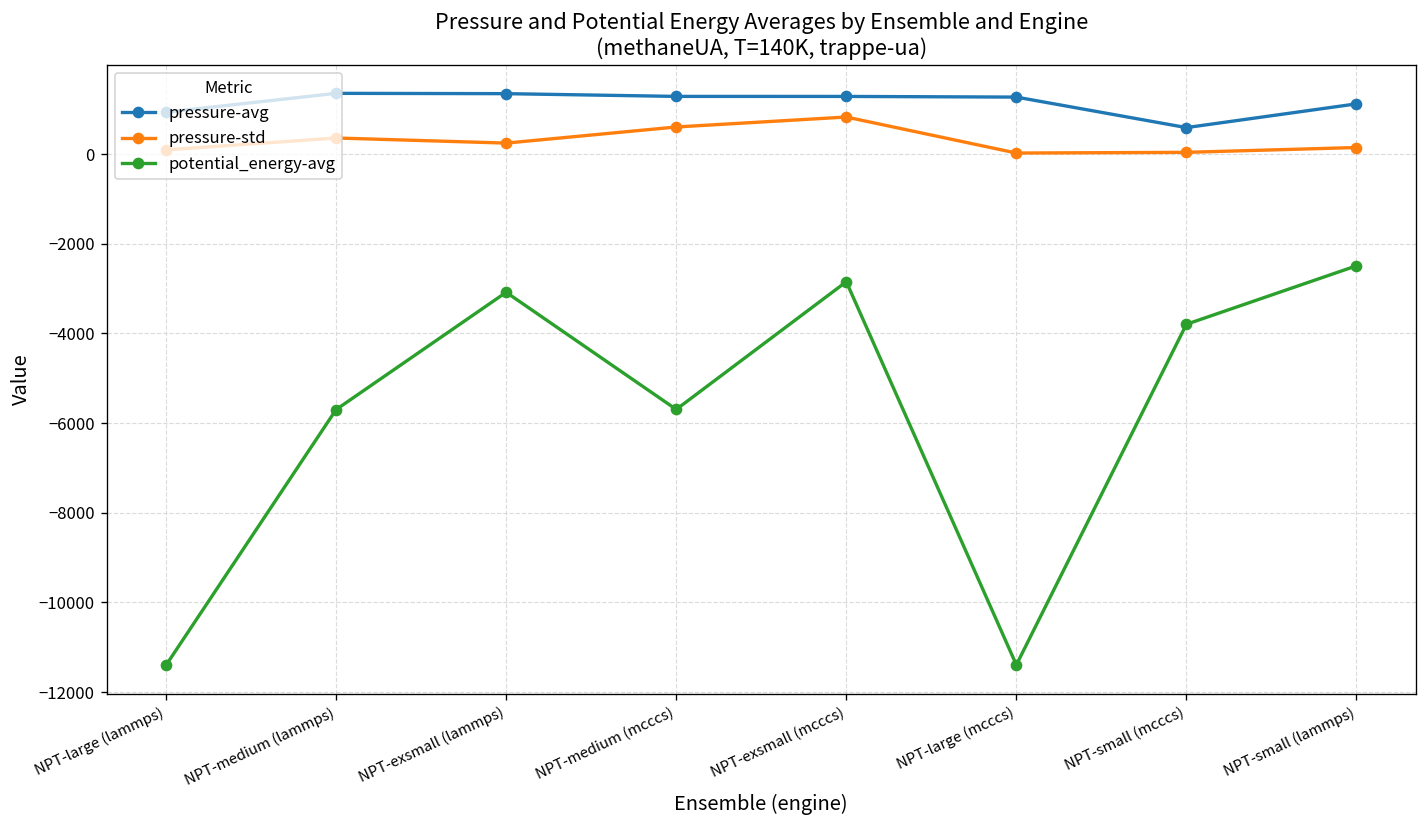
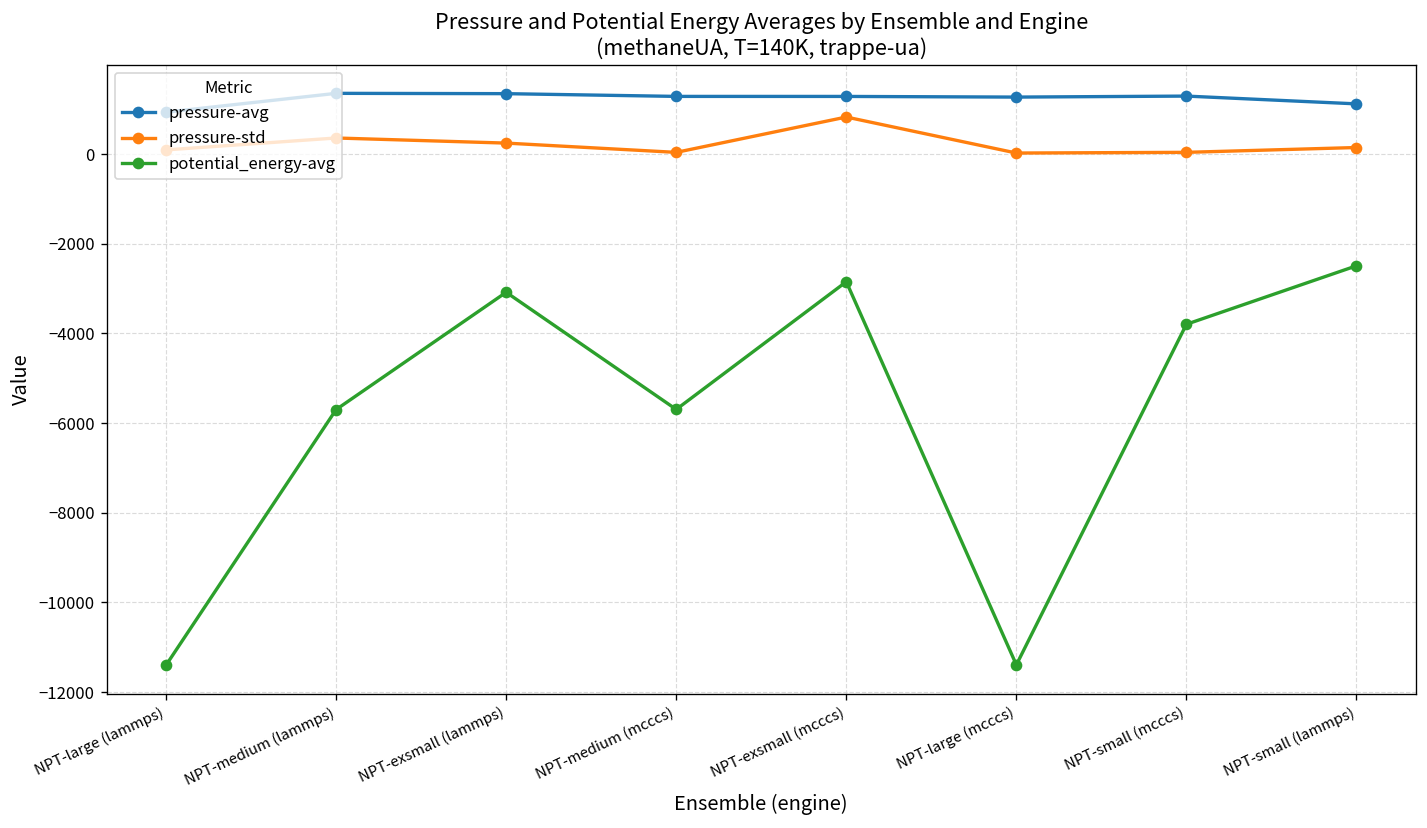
  {
    "pressure-avg": {
      "NPT-exsmall (lammps)": 1300,
      "NPT-medium (mcccs)": 1300,
      "NPT-exsmall (mcccs)": 1300,
      "NPT-large (mcccs)": 1300,
-     "NPT-small (mcccs)": 600,
+     "NPT-small (mcccs)": 1300,
      "NPT-small (lammps)": 1100
    },
    "pressure-std": {
      "NPT-exsmall (lammps)": 200,
-     "NPT-medium (mcccs)": 600,
+     "NPT-medium (mcccs)": 0,
      "NPT-exsmall (mcccs)": 800,
      "NPT-large (mcccs)": 0,
      "NPT-small (mcccs)": 0,
      "NPT-small (lammps)": 100
    },
    "potential_energy-avg": {
      "NPT-large (lammps)": -11400,
      "NPT-medium (lammps)": -5700,
      "NPT-exsmall (lammps)": -3100,
      "NPT-medium (mcccs)": -5700,
      "NPT-exsmall (mcccs)": -2800,
      "NPT-large (mcccs)": -11400,
      "NPT-small (mcccs)": -3800,
      "NPT-small (lammps)": -2500
    }
  }
